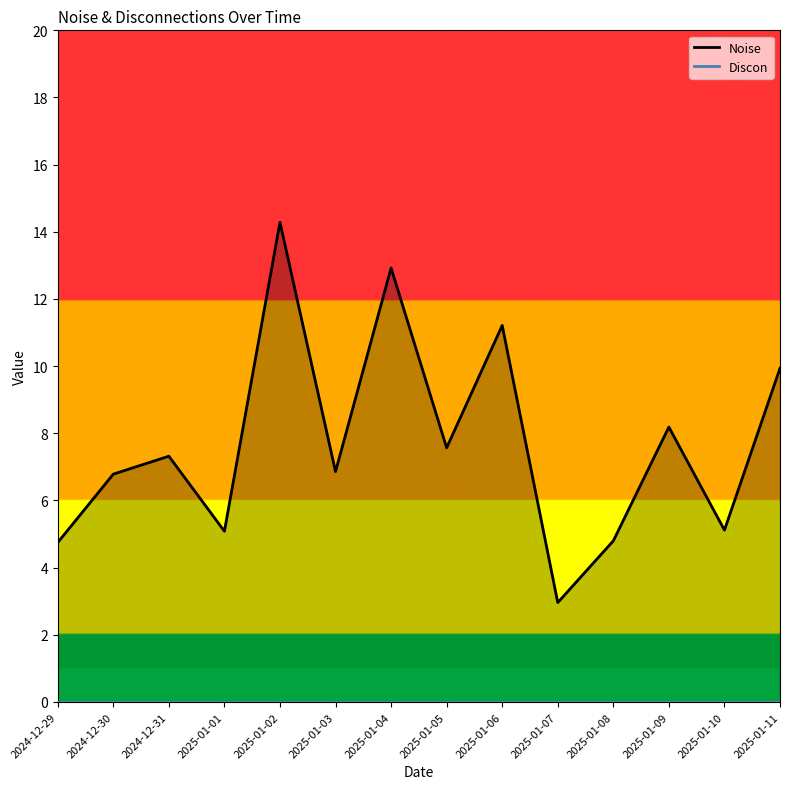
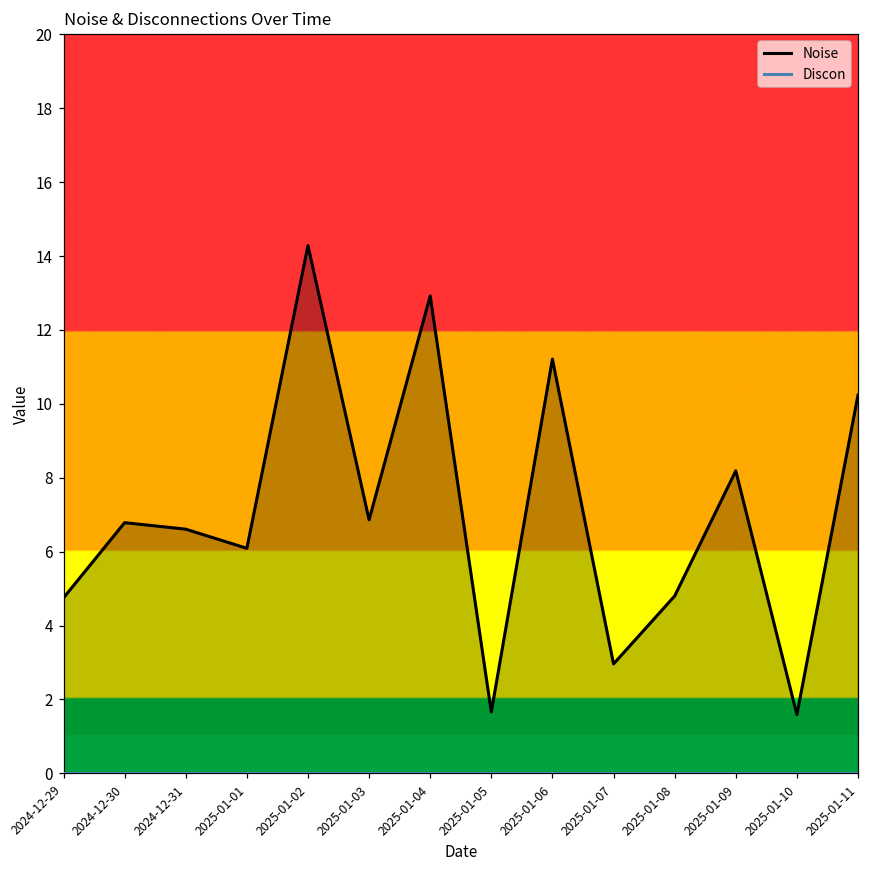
  {
    "Noise": {
      "2024-12-29": 4.7,
      "2024-12-30": 6.8,
-     "2024-12-31": 7.3,
-     "2025-01-01": 5.1,
+     "2024-12-31": 6.6,
+     "2025-01-01": 6.1,
      "2025-01-02": 14.3,
      "2025-01-03": 6.9,
      "2025-01-04": 12.9,
-     "2025-01-05": 7.6,
+     "2025-01-05": 1.7,
      "2025-01-06": 11.2,
      "2025-01-07": 3.0,
      "2025-01-08": 4.8,
      "2025-01-09": 8.2,
-     "2025-01-10": 5.1,
-     "2025-01-11": 9.9
+     "2025-01-10": 1.6,
+     "2025-01-11": 10.2
    }
  }
